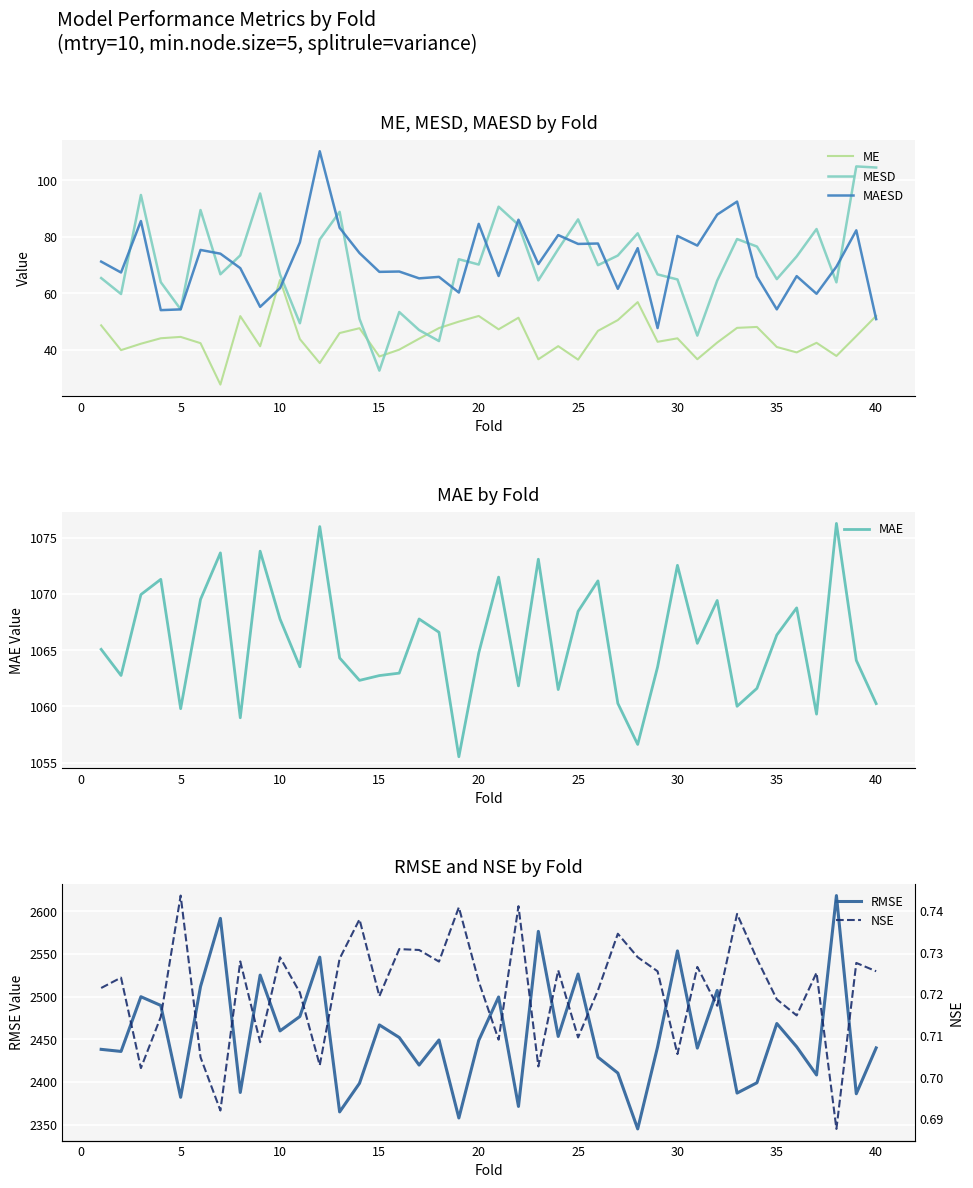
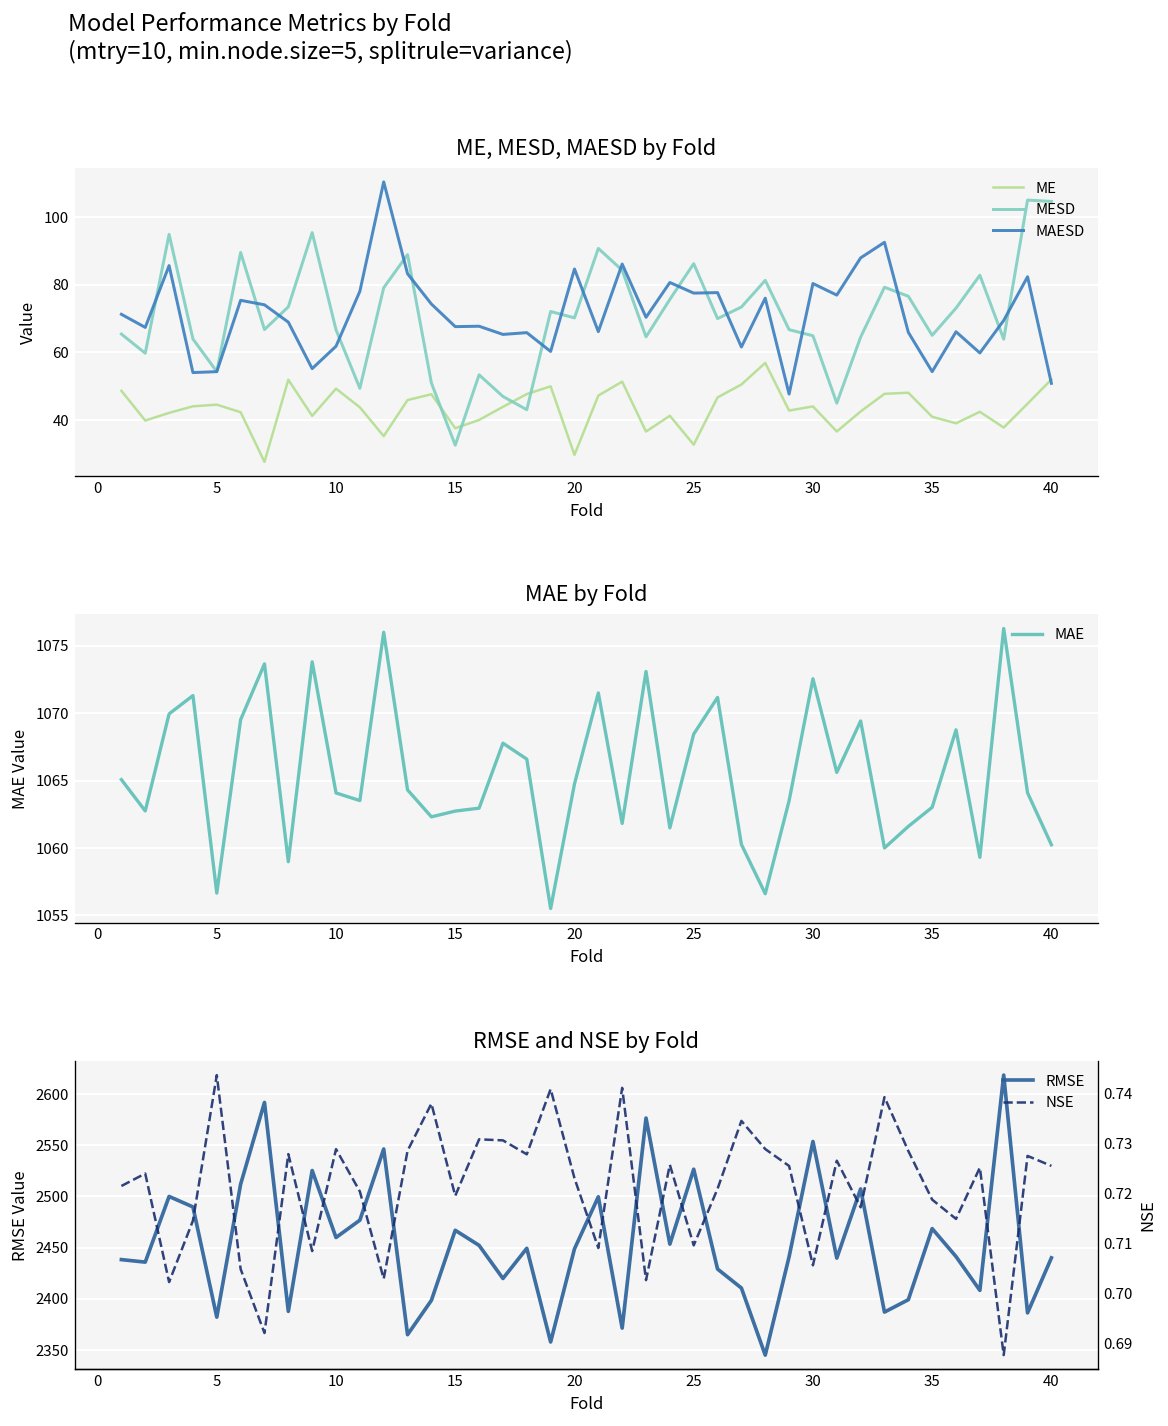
  {
    "ME, MESD, MAESD by Fold": {
      "ME": {
        "5": 45,
-       "10": 65,
+       "10": 49,
        "15": 38,
-       "20": 52,
-       "25": 37,
+       "20": 30,
+       "25": 33,
        "30": 44,
        "35": 41,
        "40": 52
      },
      "MESD": {
        "10": 67,
        "15": 33,
        "20": 70,
        "25": 86,
        "30": 65,
        "35": 65,
        "40": 105
      },
      "MAESD": {
        "10": 62,
        "15": 68,
        "20": 85,
        "25": 78,
        "30": 80,
        "35": 54,
        "40": 51
      }
    },
    "MAE by Fold": {
-     "5": 1059.8,
-     "10": 1067.8,
+     "5": 1056.7,
+     "10": 1064.1,
      "15": 1062.7,
      "20": 1064.7,
      "25": 1068.5,
      "30": 1072.5,
-     "35": 1066.4,
+     "35": 1063.0,
      "40": 1060.2
    }
  }
